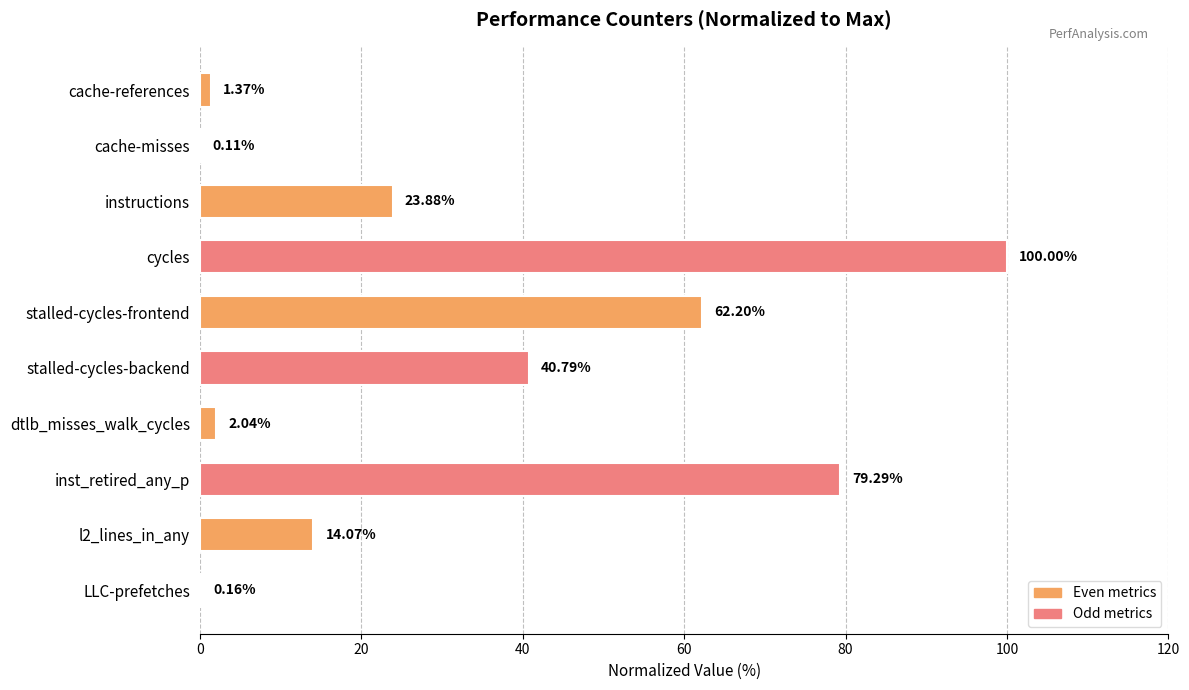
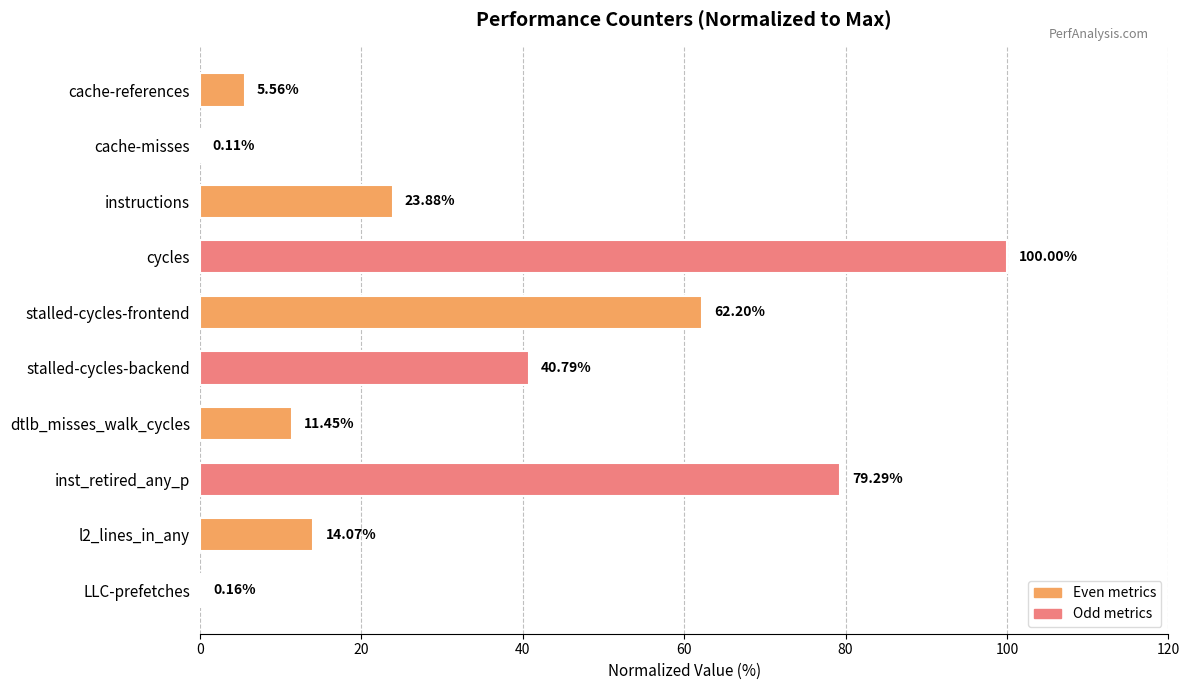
  {
-   "cache-references": "1.37%",
+   "cache-references": "5.56%",
    "cache-misses": "0.11%",
    "instructions": "23.88%",
    "cycles": "100.00%",
    "stalled-cycles-frontend": "62.20%",
    "stalled-cycles-backend": "40.79%",
-   "dtlb_misses_walk_cycles": "2.04%",
+   "dtlb_misses_walk_cycles": "11.45%",
    "inst_retired_any_p": "79.29%",
    "l2_lines_in_any": "14.07%",
    "LLC-prefetches": "0.16%"
  }
